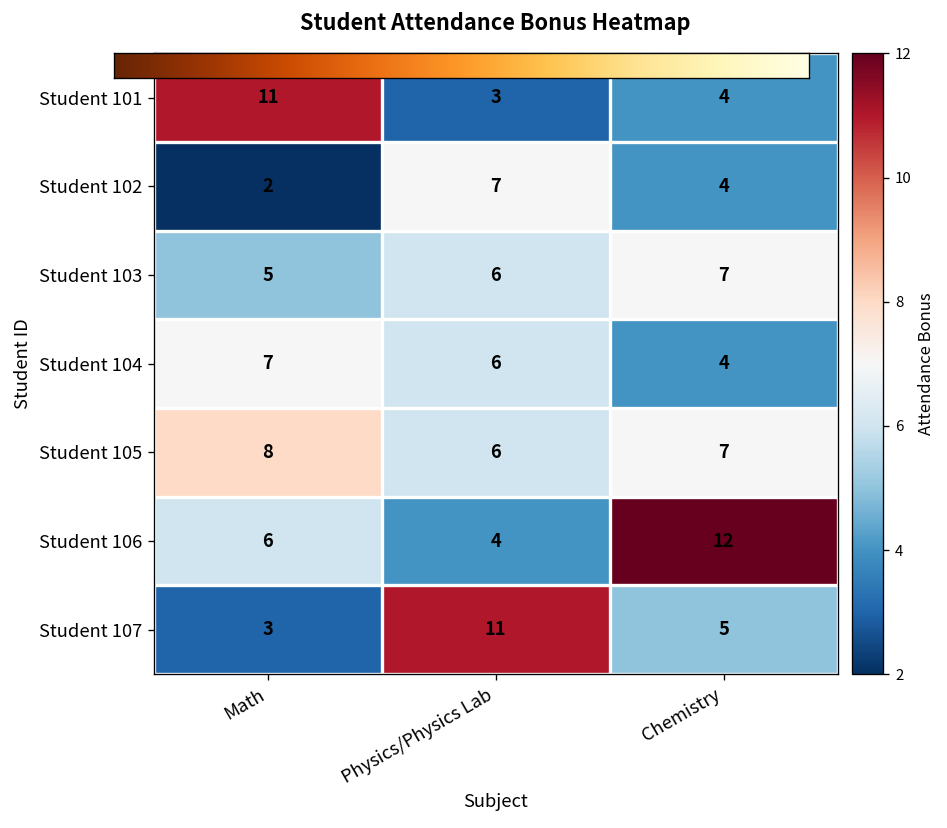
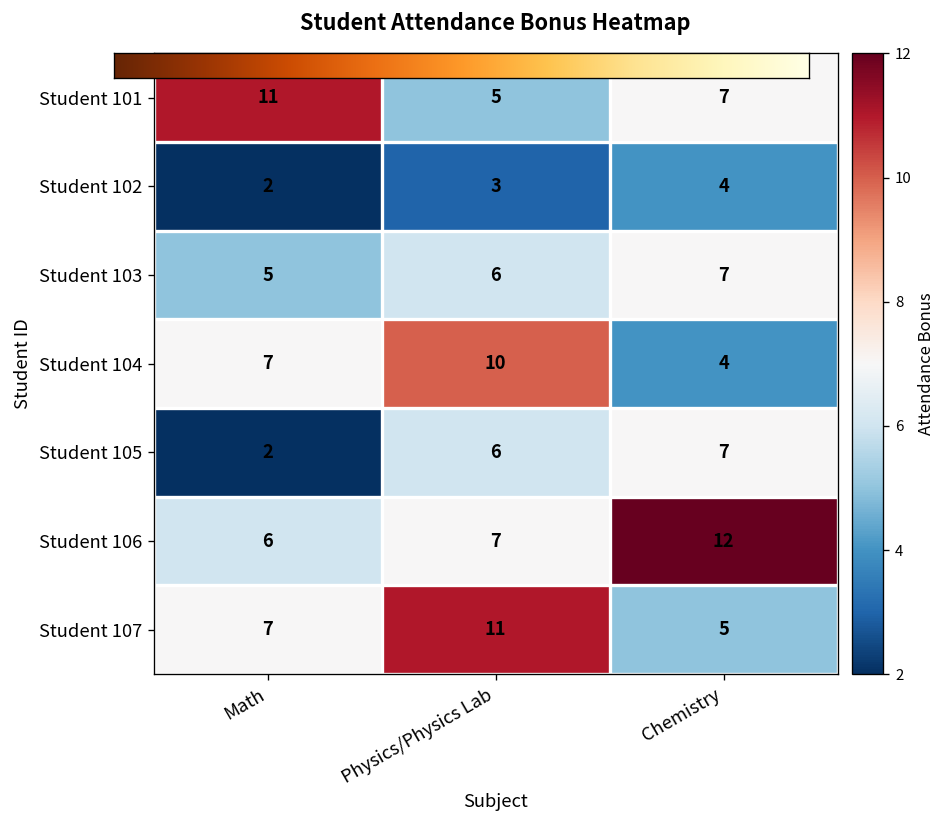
  {
    "Student 101": {
      "Math": 11,
-     "Physics/Physics Lab": 3,
-     "Chemistry": 4
+     "Physics/Physics Lab": 5,
+     "Chemistry": 7
    },
    "Student 102": {
      "Math": 2,
-     "Physics/Physics Lab": 7,
+     "Physics/Physics Lab": 3,
      "Chemistry": 4
    },
    "Student 103": {
      "Math": 5,
      "Physics/Physics Lab": 6,
      "Chemistry": 7
    },
    "Student 104": {
      "Math": 7,
-     "Physics/Physics Lab": 6,
+     "Physics/Physics Lab": 10,
      "Chemistry": 4
    },
    "Student 105": {
-     "Math": 8,
+     "Math": 2,
      "Physics/Physics Lab": 6,
      "Chemistry": 7
    },
    "Student 106": {
      "Math": 6,
-     "Physics/Physics Lab": 4,
+     "Physics/Physics Lab": 7,
      "Chemistry": 12
    },
    "Student 107": {
-     "Math": 3,
+     "Math": 7,
      "Physics/Physics Lab": 11,
      "Chemistry": 5
    }
  }
